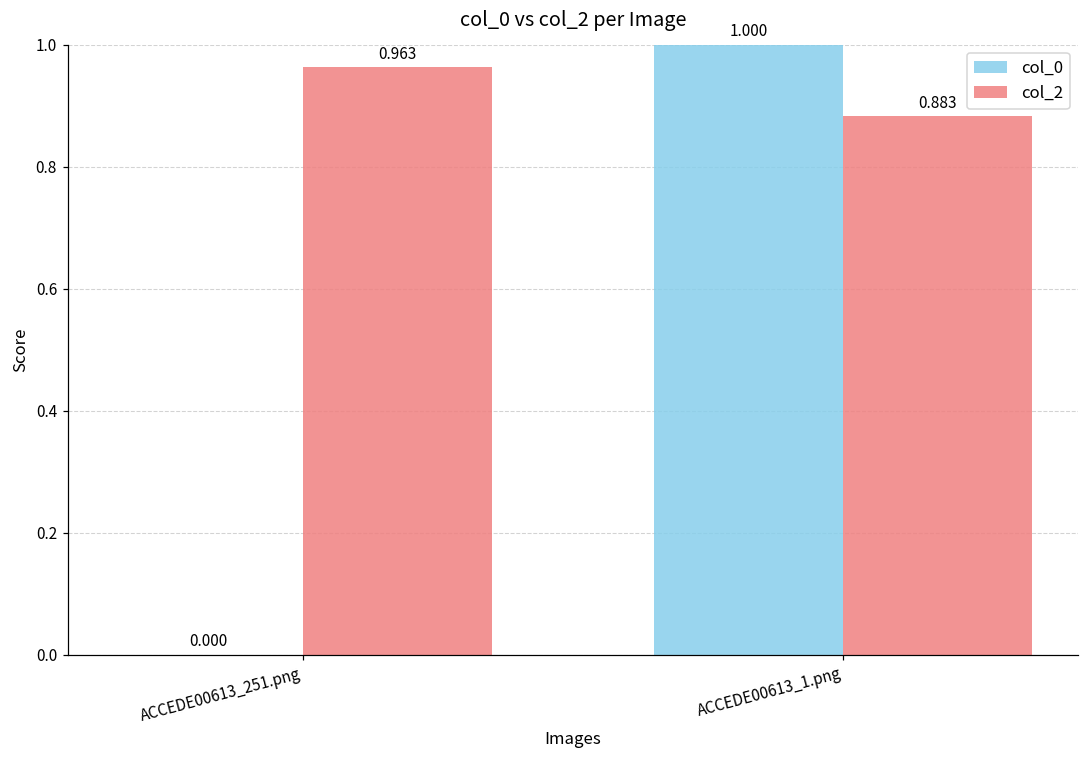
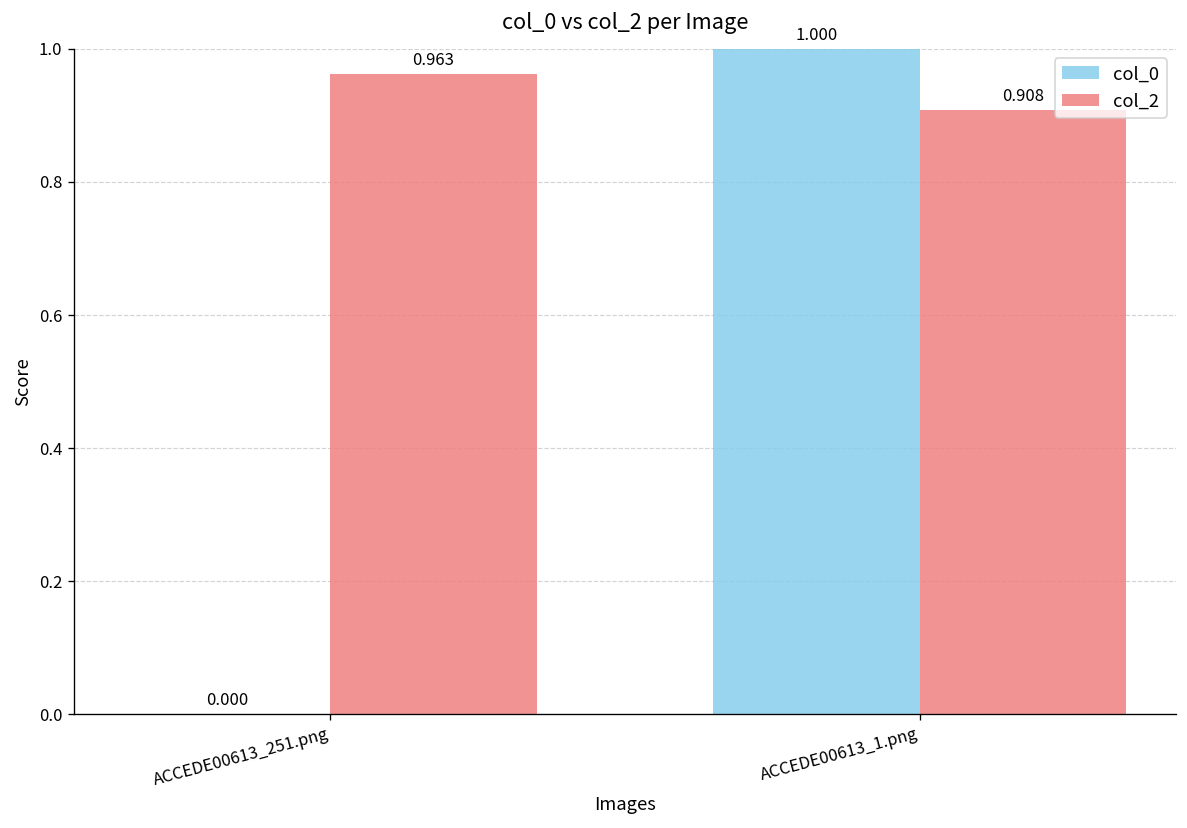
  {
    "col_0": {
      "ACCEDE00613_251.png": 0.000,
      "ACCEDE00613_1.png": 1.000
    },
    "col_2": {
      "ACCEDE00613_251.png": 0.963,
-     "ACCEDE00613_1.png": 0.883
+     "ACCEDE00613_1.png": 0.908
    }
  }
